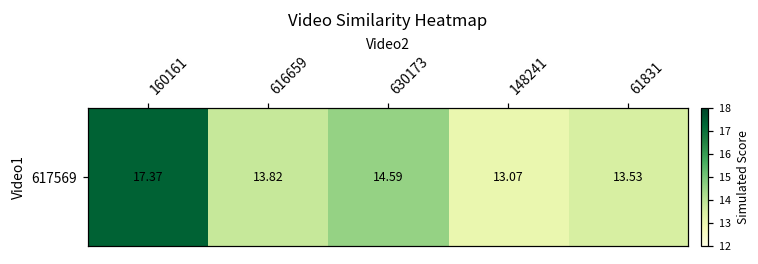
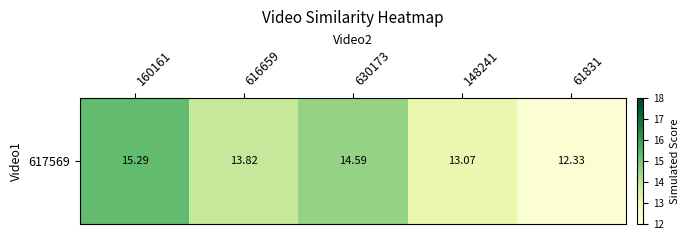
  {
    "617569": {
-     "160161": 17.37,
+     "160161": 15.29,
      "616659": 13.82,
      "630173": 14.59,
      "148241": 13.07,
-     "61831": 13.53
+     "61831": 12.33
    }
  }
